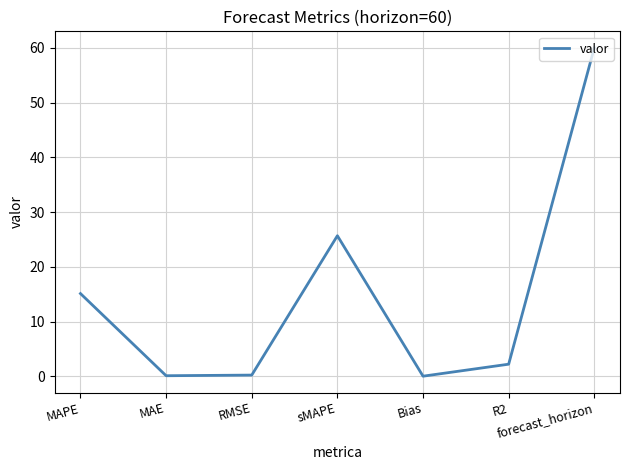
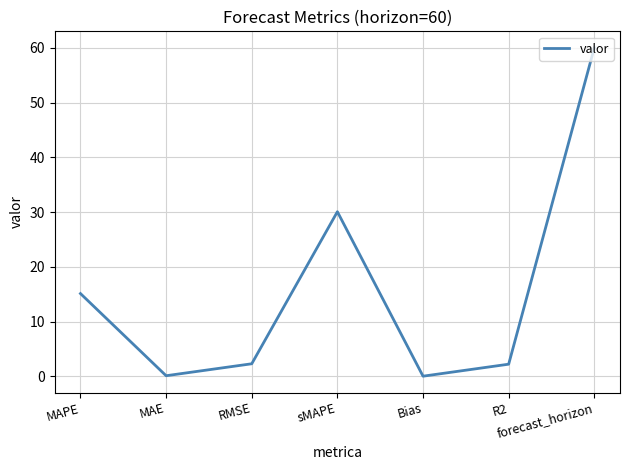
  {
    "MAPE": 15,
    "MAE": 0,
-   "RMSE": 0,
-   "sMAPE": 26,
+   "RMSE": 2,
+   "sMAPE": 30,
    "Bias": 0,
    "R2": 2
  }
